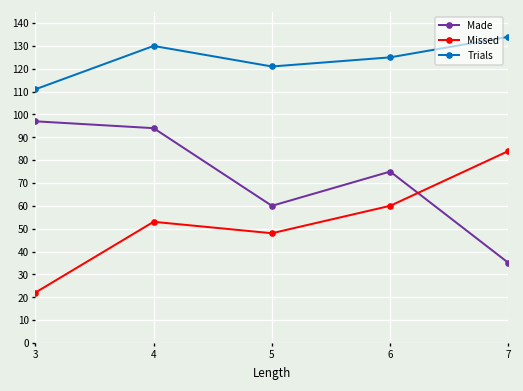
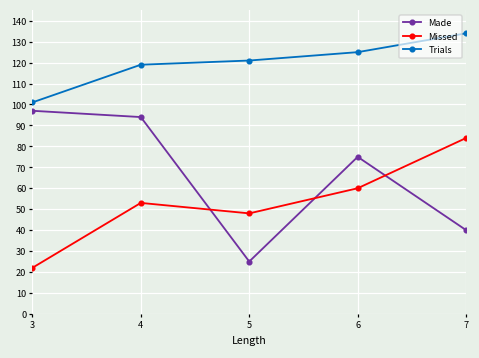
  {
    "Made": {
      "3": 97,
      "4": 94,
-     "5": 60,
+     "5": 25,
      "6": 75,
-     "7": 35
+     "7": 40
    },
    "Missed": {
      "3": 22,
      "4": 53,
      "5": 48,
      "6": 60,
      "7": 84
    },
    "Trials": {
-     "3": 111,
-     "4": 130,
+     "3": 101,
+     "4": 119,
      "5": 121,
      "6": 125,
      "7": 134
    }
  }
